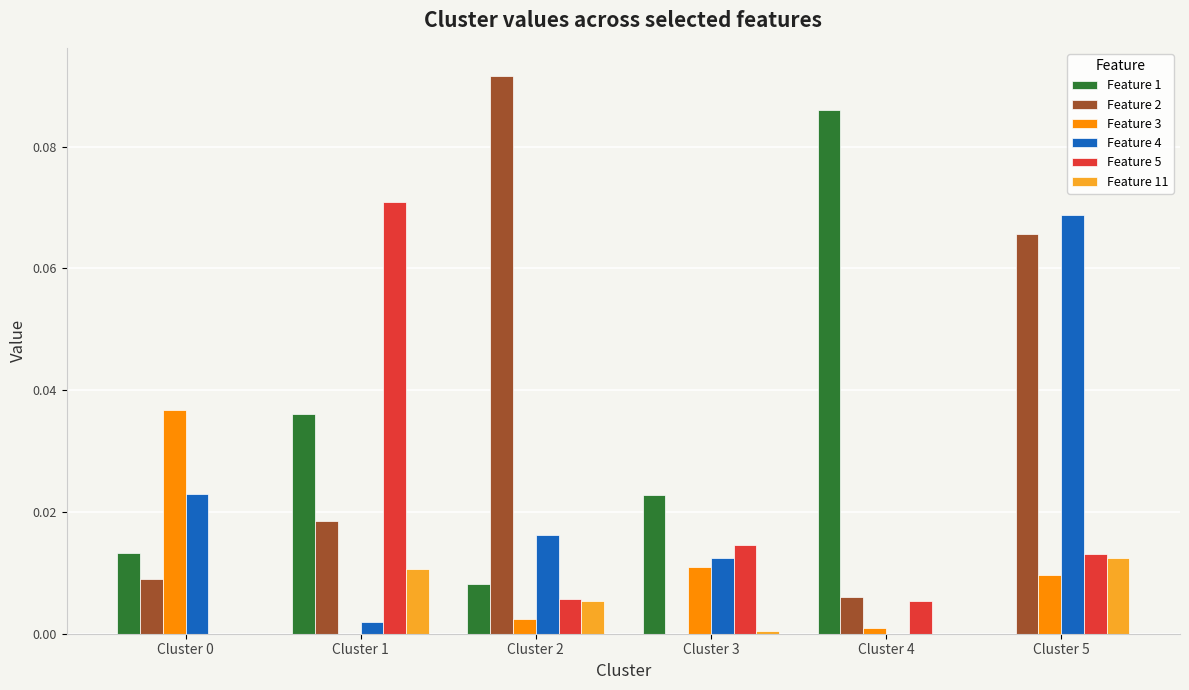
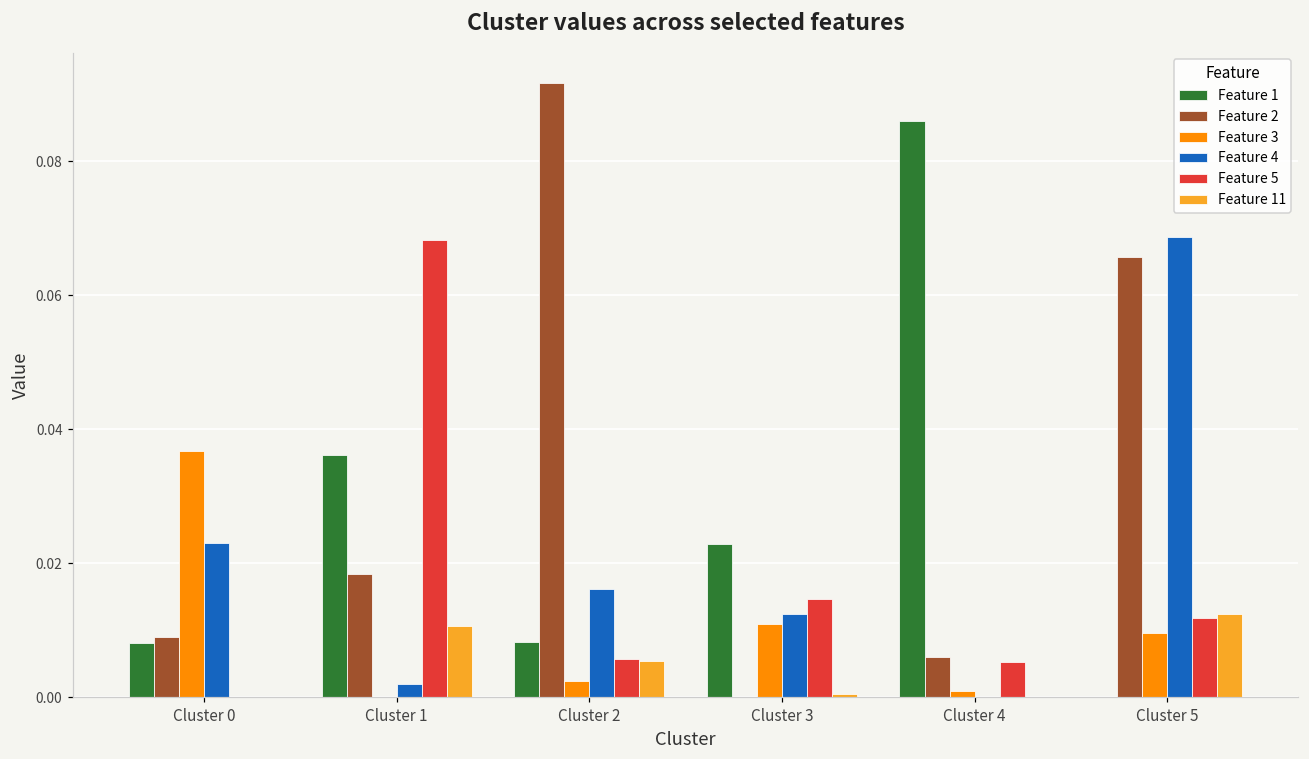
  {
    "Feature 1": {
-     "Cluster 0": 0.013,
+     "Cluster 0": 0.008,
      "Cluster 1": 0.036,
      "Cluster 2": 0.008,
      "Cluster 3": 0.023,
      "Cluster 4": 0.086,
      "Cluster 5": 0.000
    },
    "Feature 2": {
      "Cluster 0": 0.009,
      "Cluster 1": 0.018,
      "Cluster 2": 0.092,
      "Cluster 3": 0.000,
      "Cluster 4": 0.006,
      "Cluster 5": 0.066
    },
    "Feature 4": {
      "Cluster 0": 0.023,
      "Cluster 1": 0.002,
      "Cluster 2": 0.016,
      "Cluster 3": 0.012,
      "Cluster 4": 0.000,
      "Cluster 5": 0.069
    },
    "Feature 5": {
      "Cluster 0": 0.000,
-     "Cluster 1": 0.071,
+     "Cluster 1": 0.068,
      "Cluster 2": 0.006,
      "Cluster 3": 0.015,
      "Cluster 4": 0.005,
-     "Cluster 5": 0.013
+     "Cluster 5": 0.012
    }
  }
